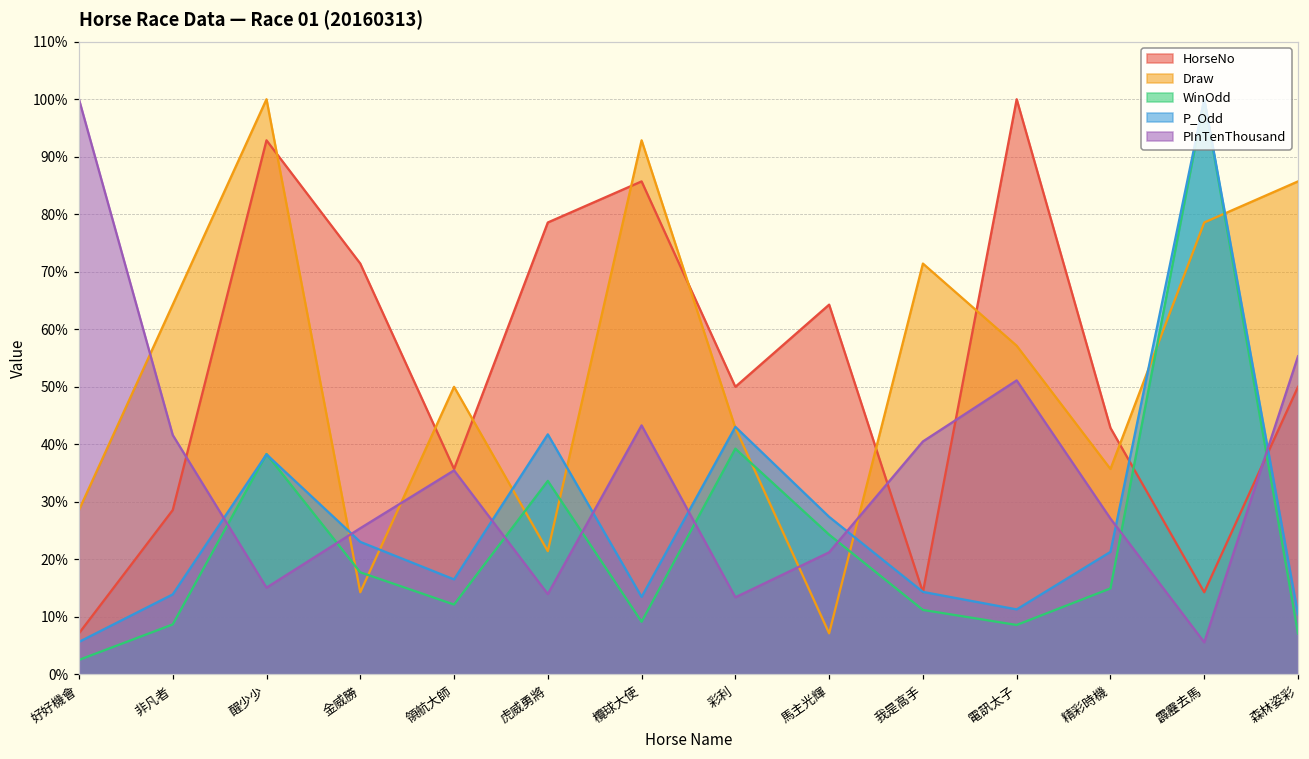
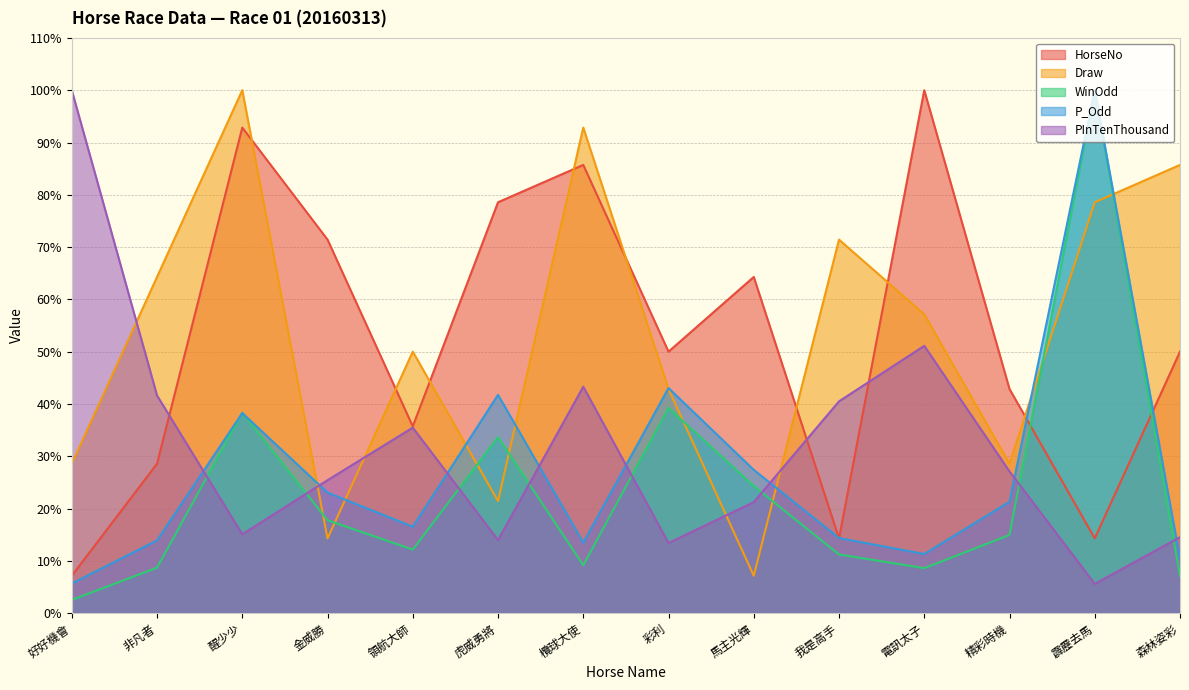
  {
    "HorseNo": {
      "好好機會": "7%",
      "非凡者": "29%",
      "醒少少": "93%",
      "金威勝": "71%",
      "虎威勇將": "79%",
      "欖球大使": "86%",
      "彩利": "50%",
      "馬主光輝": "64%",
      "電訊太子": "100%",
      "精彩時機": "43%",
      "霹靂去馬": "14%",
      "森林姿彩": "50%"
    },
    "Draw": {
      "好好機會": "29%",
      "非凡者": "64%",
      "醒少少": "100%",
      "金威勝": "14%",
      "領航大師": "50%",
      "虎威勇將": "21%",
      "欖球大使": "93%",
      "馬主光輝": "7%",
      "我是高手": "71%",
      "電訊太子": "57%",
-     "精彩時機": "36%",
+     "精彩時機": "29%",
      "霹靂去馬": "79%",
      "森林姿彩": "86%"
    },
    "WinOdd": {
      "好好機會": "3%",
      "非凡者": "9%",
      "金威勝": "18%",
      "領航大師": "12%",
      "虎威勇將": "34%",
      "欖球大使": "9%",
      "彩利": "39%",
      "馬主光輝": "24%",
      "我是高手": "11%",
      "電訊太子": "9%",
      "精彩時機": "15%",
      "森林姿彩": "7%"
    },
    "P_Odd": {
      "好好機會": "6%",
      "非凡者": "14%",
      "金威勝": "23%",
      "領航大師": "17%",
      "虎威勇將": "42%",
      "欖球大使": "13%",
      "馬主光輝": "27%",
      "電訊太子": "11%",
      "精彩時機": "21%",
      "森林姿彩": "10%"
    },
    "PInTenThousand": {
      "好好機會": "100%",
      "非凡者": "42%",
      "醒少少": "15%",
      "金威勝": "25%",
      "虎威勇將": "14%",
      "欖球大使": "43%",
      "彩利": "13%",
      "馬主光輝": "21%",
      "我是高手": "41%",
      "電訊太子": "51%",
      "精彩時機": "27%",
      "霹靂去馬": "6%",
-     "森林姿彩": "55%"
+     "森林姿彩": "15%"
    }
  }
